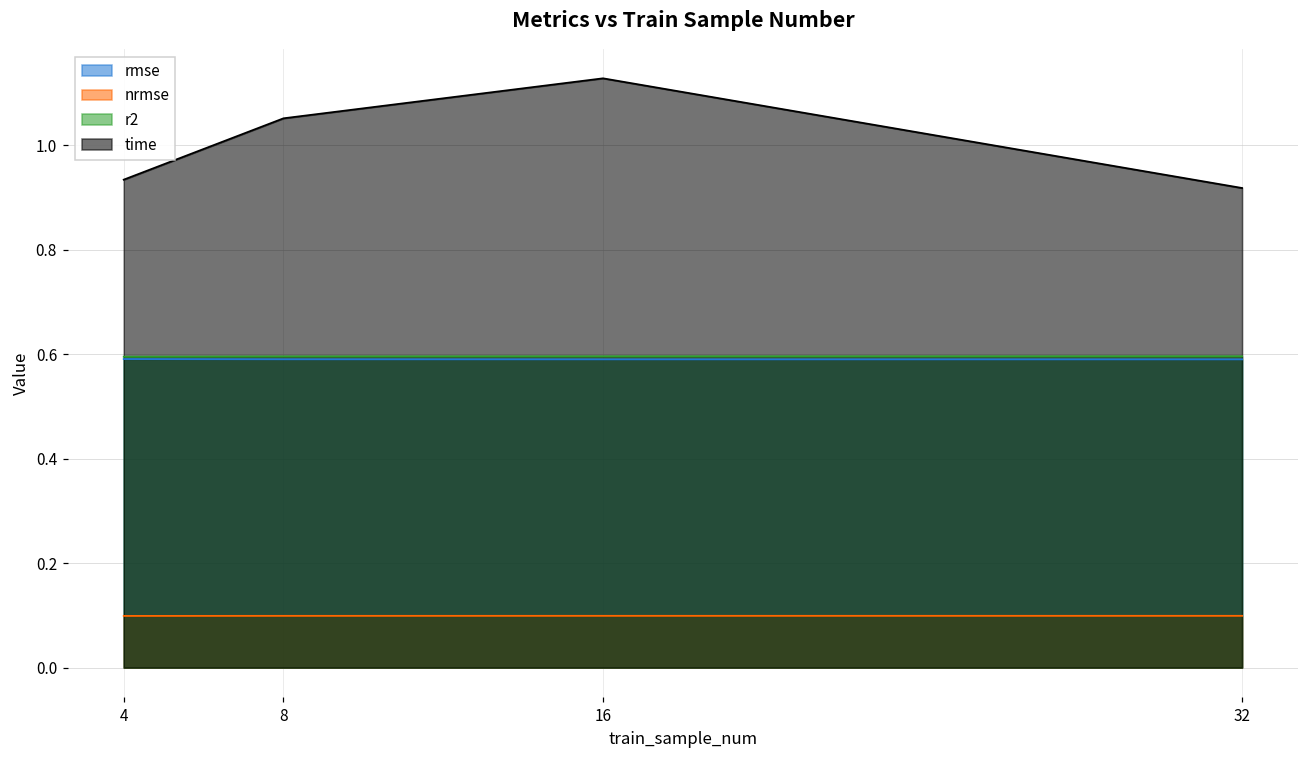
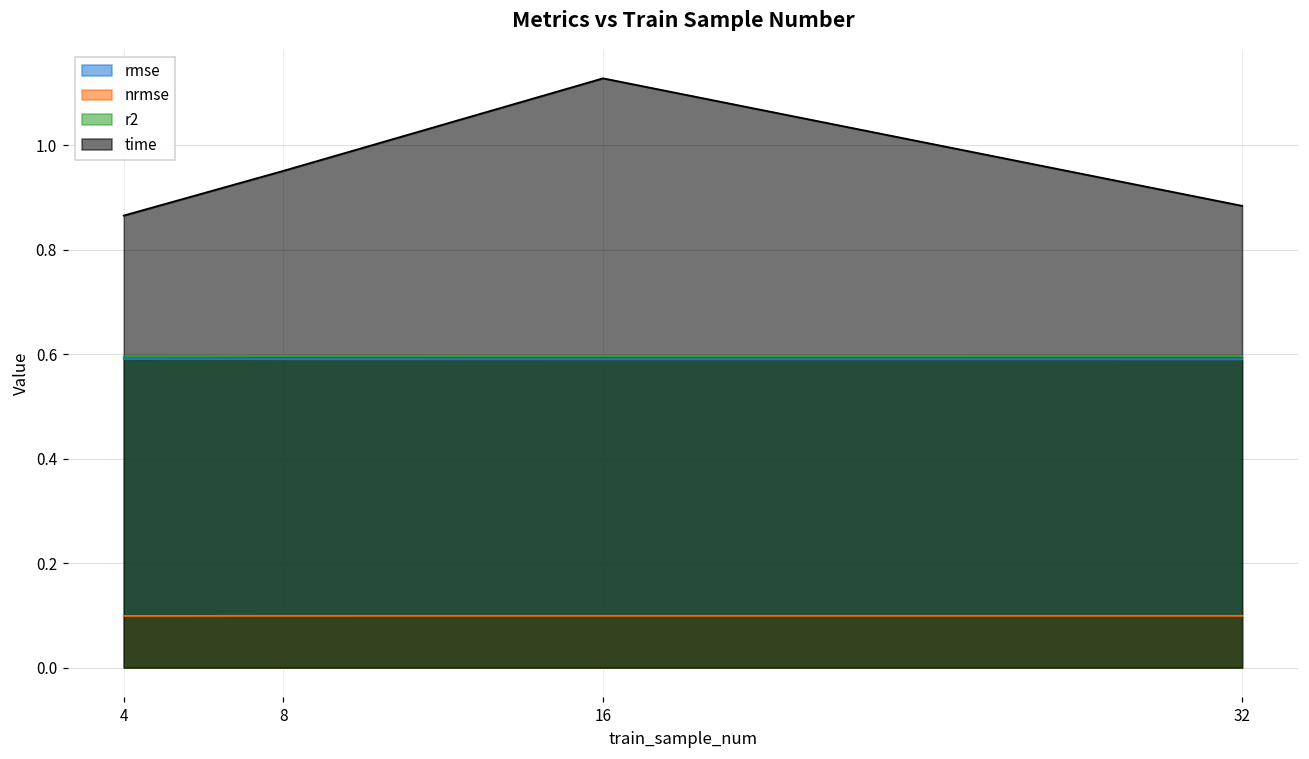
  {
    "rmse": {
      "8": 0.59,
      "16": 0.59,
      "32": 0.59
    },
    "nrmse": {
      "4": 0.10,
      "8": 0.10,
      "16": 0.10,
      "32": 0.10
    },
    "r2": {
      "8": 0.60,
      "16": 0.60,
      "32": 0.60
    },
    "time": {
-     "4": 0.93,
-     "8": 1.05,
+     "4": 0.86,
+     "8": 0.95,
      "16": 1.13,
-     "32": 0.92
+     "32": 0.88
    }
  }
